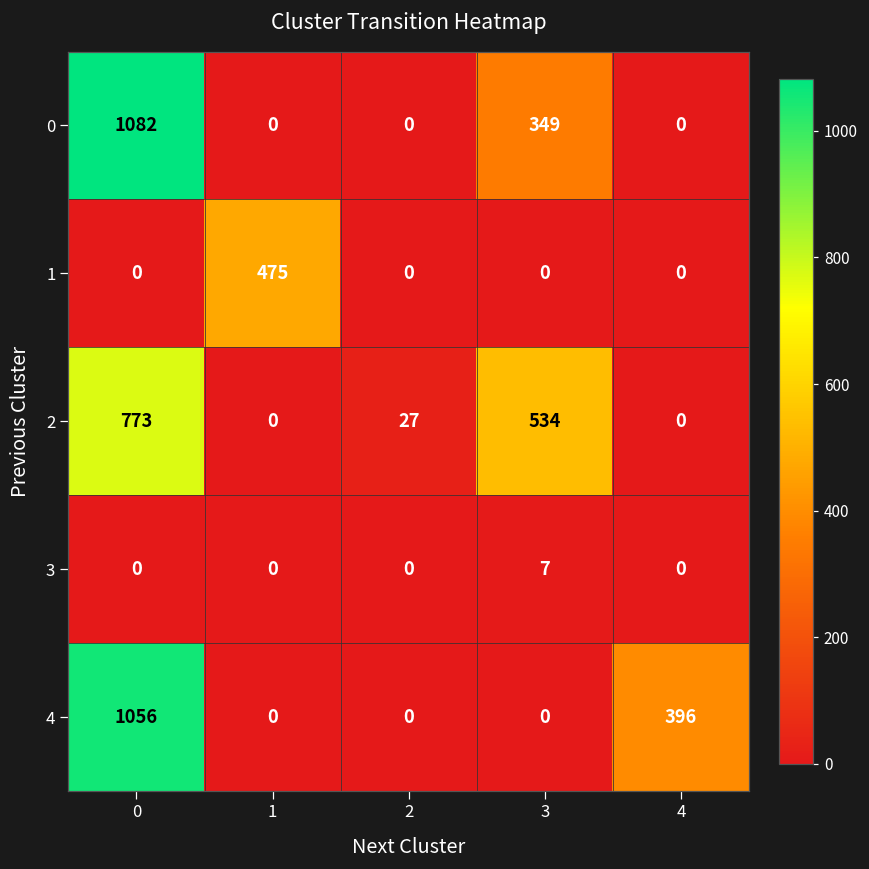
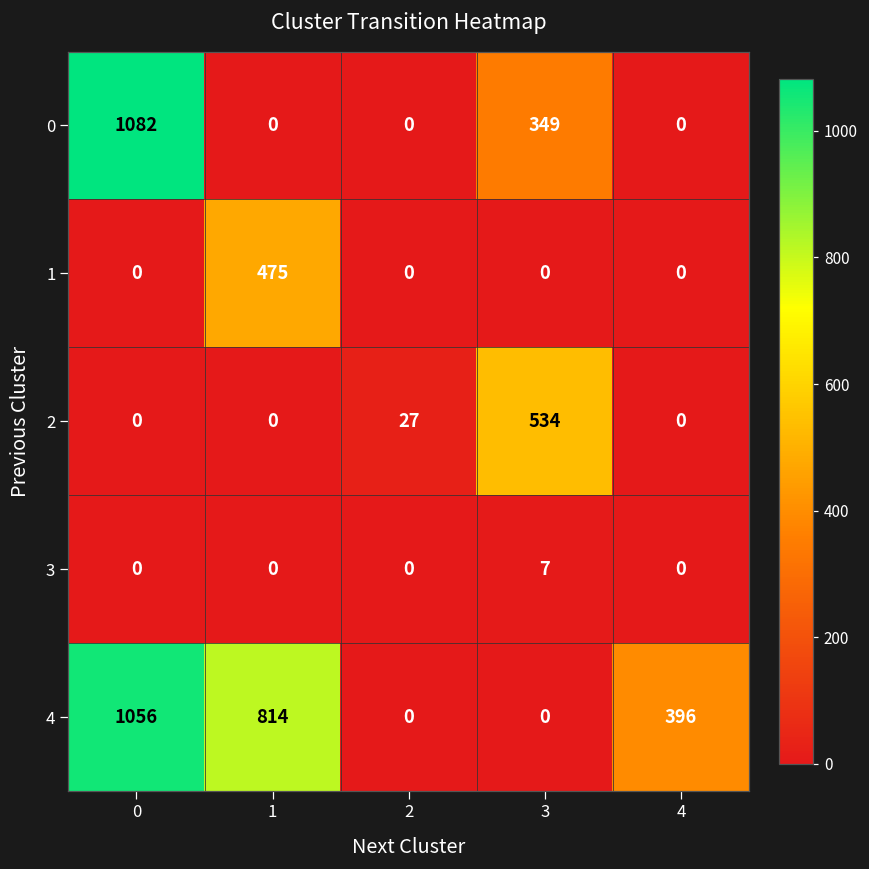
  {
    "0": {
      "0": 1082,
      "1": 0,
      "2": 0,
      "3": 349,
      "4": 0
    },
    "1": {
      "0": 0,
      "1": 475,
      "2": 0,
      "3": 0,
      "4": 0
    },
    "2": {
-     "0": 773,
+     "0": 0,
      "1": 0,
      "2": 27,
      "3": 534,
      "4": 0
    },
    "3": {
      "0": 0,
      "1": 0,
      "2": 0,
      "3": 7,
      "4": 0
    },
    "4": {
      "0": 1056,
-     "1": 0,
+     "1": 814,
      "2": 0,
      "3": 0,
      "4": 396
    }
  }
